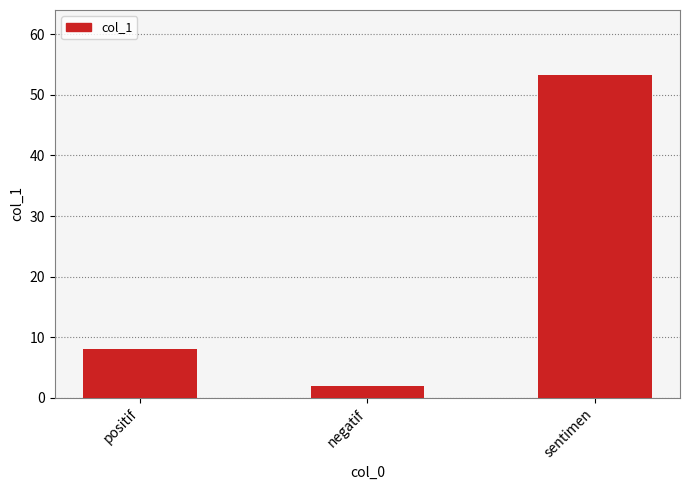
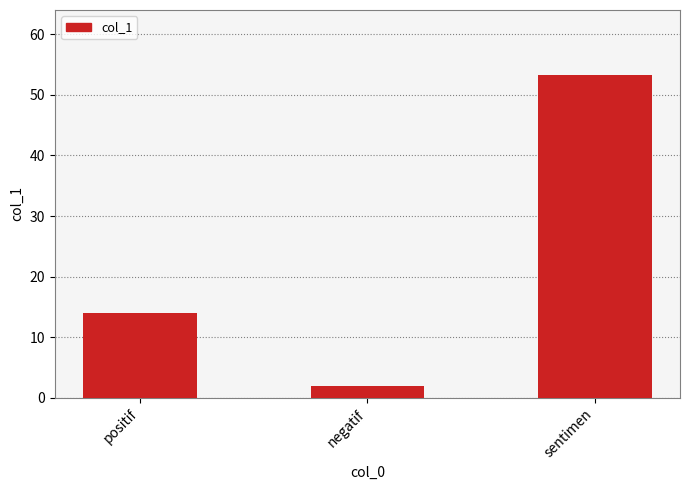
  {
-   "positif": 8,
+   "positif": 14,
    "negatif": 2,
    "sentimen": 53
  }
